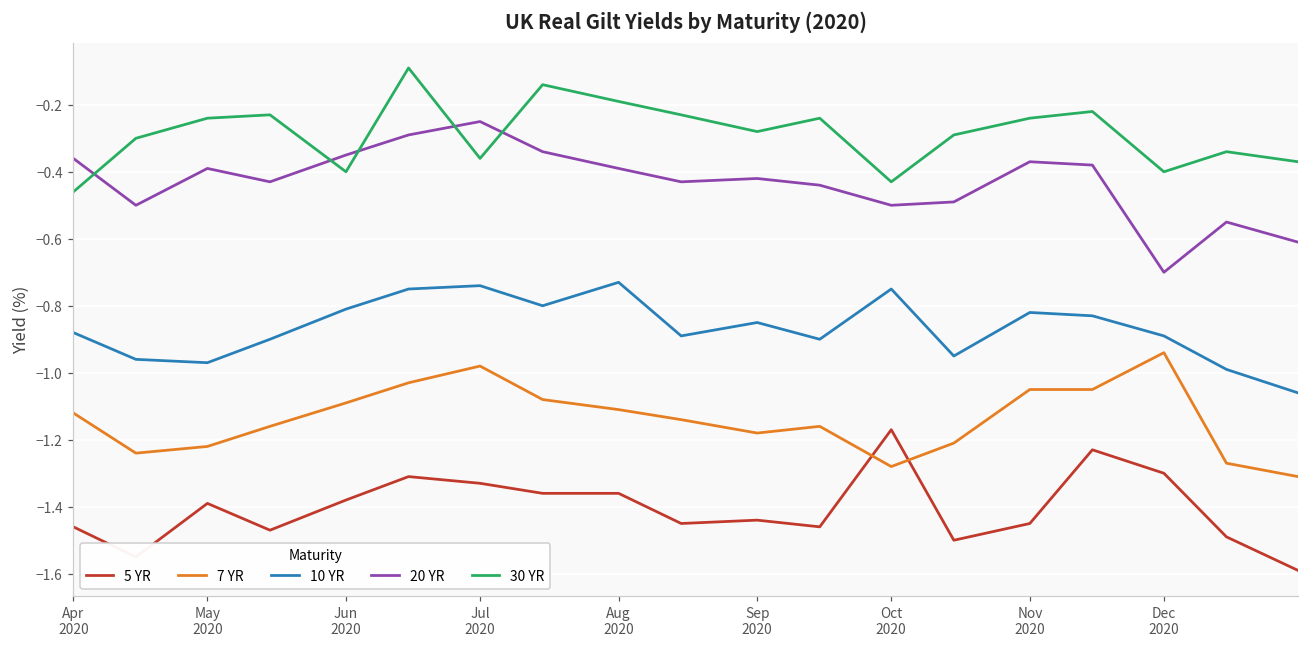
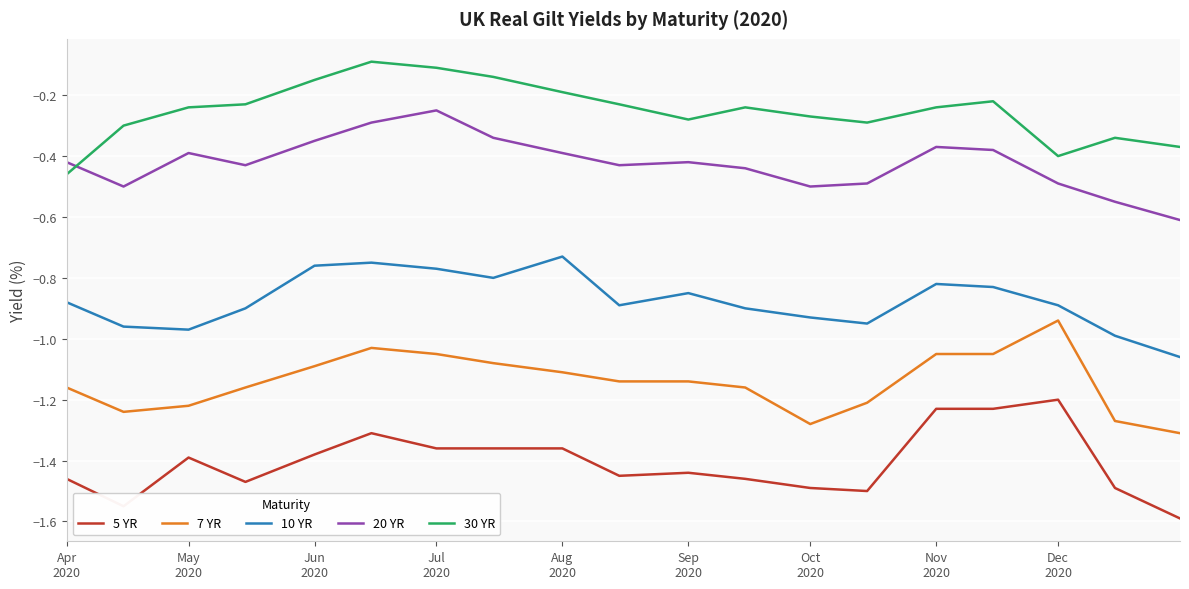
  {
    "5 YR": {
      "Apr 2020": -1.46,
      "May 2020": -1.39,
      "Jun 2020": -1.38,
-     "Jul 2020": -1.33,
+     "Jul 2020": -1.36,
      "Aug 2020": -1.36,
      "Sep 2020": -1.44,
-     "Oct 2020": -1.17,
-     "Nov 2020": -1.45,
-     "Dec 2020": -1.3
+     "Oct 2020": -1.49,
+     "Nov 2020": -1.23,
+     "Dec 2020": -1.2
    },
    "7 YR": {
-     "Apr 2020": -1.12,
+     "Apr 2020": -1.16,
      "May 2020": -1.22,
      "Jun 2020": -1.09,
-     "Jul 2020": -0.98,
+     "Jul 2020": -1.05,
      "Aug 2020": -1.11,
-     "Sep 2020": -1.18,
+     "Sep 2020": -1.14,
      "Oct 2020": -1.28,
      "Nov 2020": -1.05,
      "Dec 2020": -0.94
    },
    "10 YR": {
      "Apr 2020": -0.88,
      "May 2020": -0.97,
-     "Jun 2020": -0.81,
-     "Jul 2020": -0.74,
+     "Jun 2020": -0.76,
+     "Jul 2020": -0.77,
      "Aug 2020": -0.73,
      "Sep 2020": -0.85,
-     "Oct 2020": -0.75,
+     "Oct 2020": -0.93,
      "Nov 2020": -0.82,
      "Dec 2020": -0.89
    },
    "20 YR": {
-     "Apr 2020": -0.36,
+     "Apr 2020": -0.42,
      "May 2020": -0.39,
      "Jun 2020": -0.35,
      "Jul 2020": -0.25,
      "Aug 2020": -0.39,
      "Sep 2020": -0.42,
      "Oct 2020": -0.50,
      "Nov 2020": -0.37,
-     "Dec 2020": -0.70
+     "Dec 2020": -0.49
    },
    "30 YR": {
      "Apr 2020": -0.46,
      "May 2020": -0.24,
-     "Jun 2020": -0.40,
-     "Jul 2020": -0.36,
+     "Jun 2020": -0.15,
+     "Jul 2020": -0.11,
      "Aug 2020": -0.19,
      "Sep 2020": -0.28,
-     "Oct 2020": -0.43,
+     "Oct 2020": -0.27,
      "Nov 2020": -0.24,
      "Dec 2020": -0.40
    }
  }
